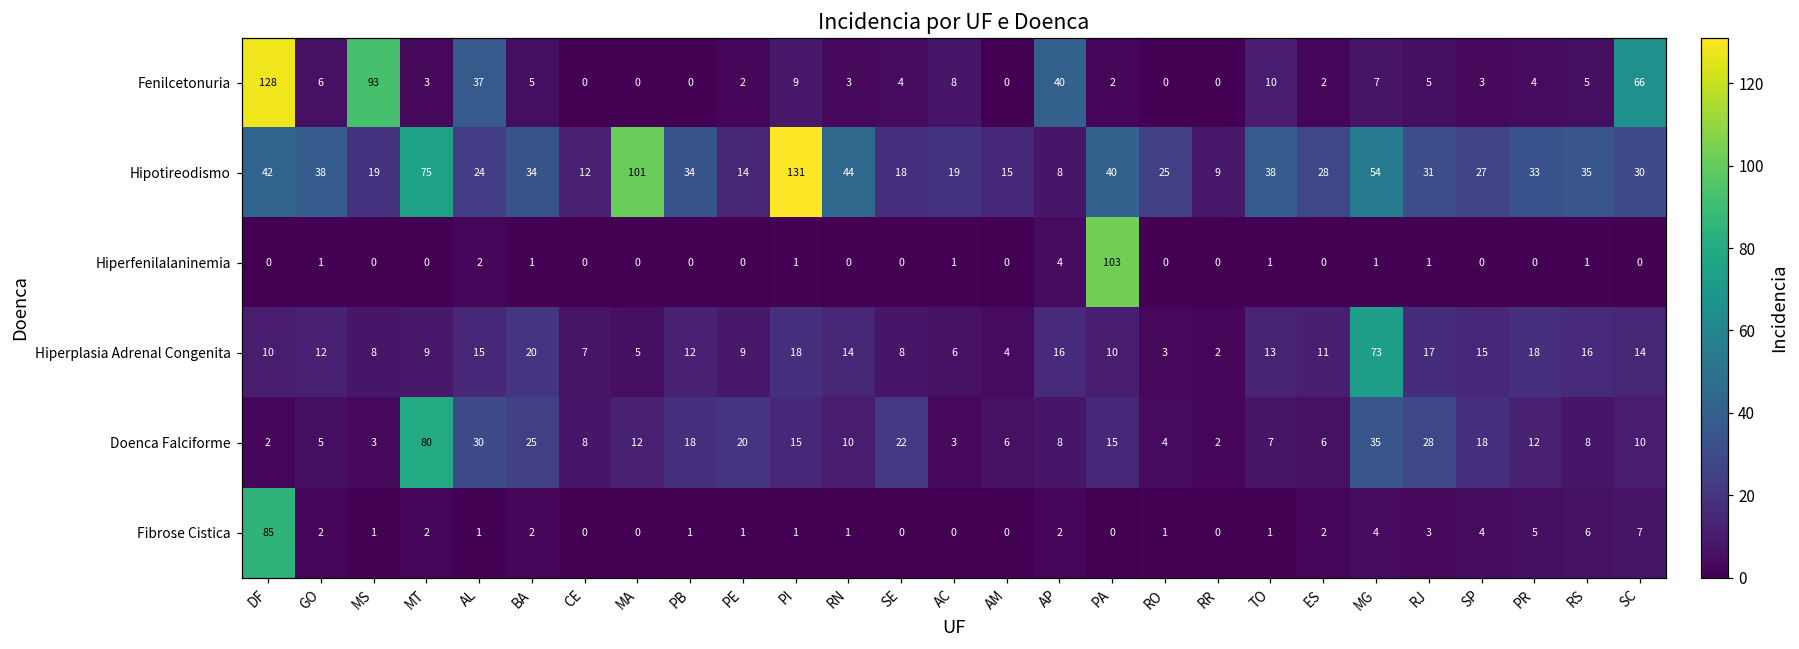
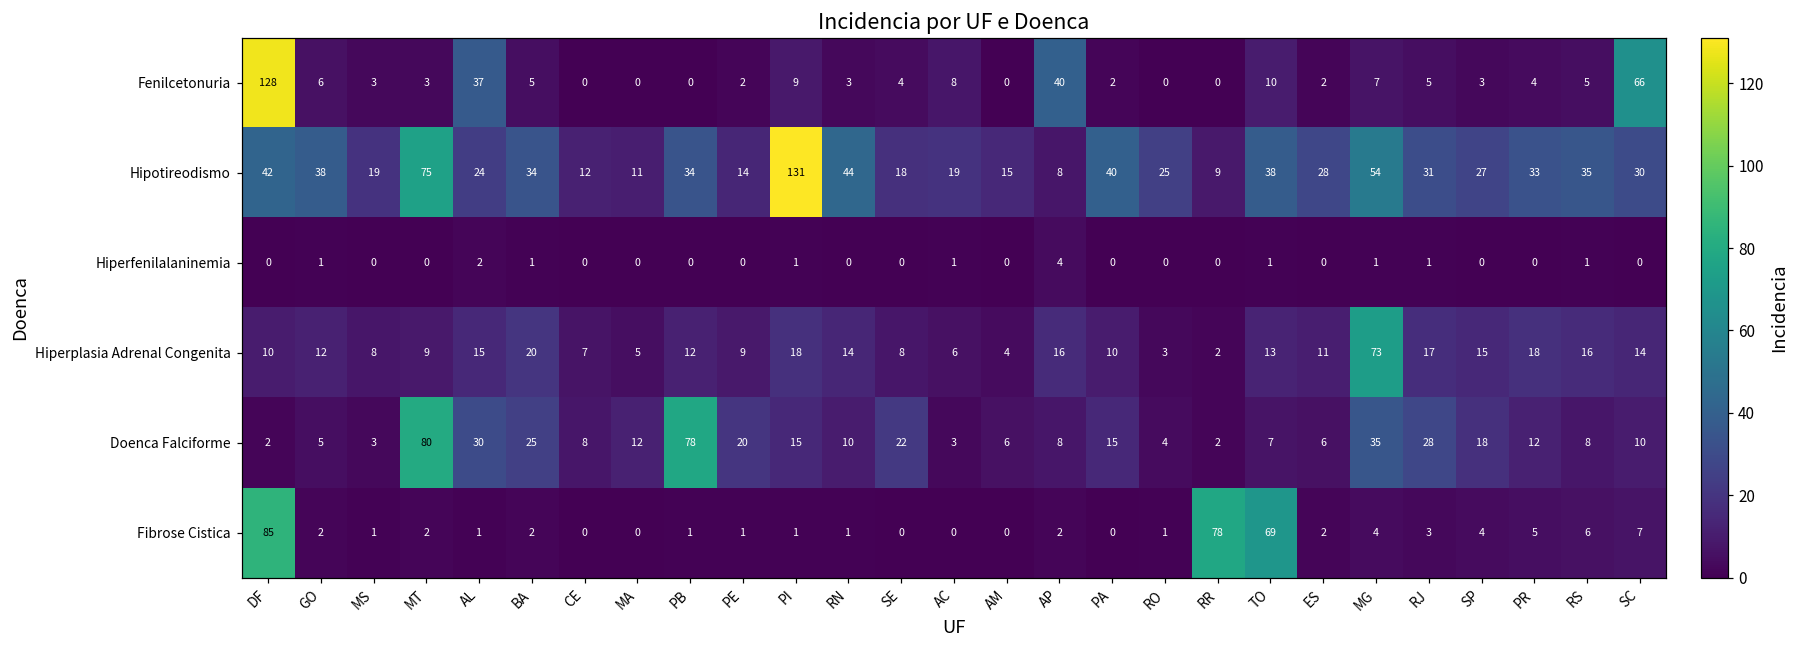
  {
    "Fenilcetonuria": {
      "DF": 128,
      "GO": 6,
-     "MS": 93,
+     "MS": 3,
      "MT": 3,
      "AL": 37,
      "BA": 5,
      "CE": 0,
      "MA": 0,
      "PB": 0,
      "PE": 2,
      "PI": 9,
      "RN": 3,
      "SE": 4,
      "AC": 8,
      "AM": 0,
      "AP": 40,
      "PA": 2,
      "RO": 0,
      "RR": 0,
      "TO": 10,
      "ES": 2,
      "MG": 7,
      "RJ": 5,
      "SP": 3,
      "PR": 4,
      "RS": 5,
      "SC": 66
    },
    "Hipotireodismo": {
      "DF": 42,
      "GO": 38,
      "MS": 19,
      "MT": 75,
      "AL": 24,
      "BA": 34,
      "CE": 12,
-     "MA": 101,
+     "MA": 11,
      "PB": 34,
      "PE": 14,
      "PI": 131,
      "RN": 44,
      "SE": 18,
      "AC": 19,
      "AM": 15,
      "AP": 8,
      "PA": 40,
      "RO": 25,
      "RR": 9,
      "TO": 38,
      "ES": 28,
      "MG": 54,
      "RJ": 31,
      "SP": 27,
      "PR": 33,
      "RS": 35,
      "SC": 30
    },
    "Hiperfenilalaninemia": {
      "DF": 0,
      "GO": 1,
      "MS": 0,
      "MT": 0,
      "AL": 2,
      "BA": 1,
      "CE": 0,
      "MA": 0,
      "PB": 0,
      "PE": 0,
      "PI": 1,
      "RN": 0,
      "SE": 0,
      "AC": 1,
      "AM": 0,
      "AP": 4,
-     "PA": 103,
+     "PA": 0,
      "RO": 0,
      "RR": 0,
      "TO": 1,
      "ES": 0,
      "MG": 1,
      "RJ": 1,
      "SP": 0,
      "PR": 0,
      "RS": 1,
      "SC": 0
    },
    "Hiperplasia Adrenal Congenita": {
      "DF": 10,
      "GO": 12,
      "MS": 8,
      "MT": 9,
      "AL": 15,
      "BA": 20,
      "CE": 7,
      "MA": 5,
      "PB": 12,
      "PE": 9,
      "PI": 18,
      "RN": 14,
      "SE": 8,
      "AC": 6,
      "AM": 4,
      "AP": 16,
      "PA": 10,
      "RO": 3,
      "RR": 2,
      "TO": 13,
      "ES": 11,
      "MG": 73,
      "RJ": 17,
      "SP": 15,
      "PR": 18,
      "RS": 16,
      "SC": 14
    },
    "Doenca Falciforme": {
      "DF": 2,
      "GO": 5,
      "MS": 3,
      "MT": 80,
      "AL": 30,
      "BA": 25,
      "CE": 8,
      "MA": 12,
-     "PB": 18,
+     "PB": 78,
      "PE": 20,
      "PI": 15,
      "RN": 10,
      "SE": 22,
      "AC": 3,
      "AM": 6,
      "AP": 8,
      "PA": 15,
      "RO": 4,
      "RR": 2,
      "TO": 7,
      "ES": 6,
      "MG": 35,
      "RJ": 28,
      "SP": 18,
      "PR": 12,
      "RS": 8,
      "SC": 10
    },
    "Fibrose Cistica": {
      "DF": 85,
      "GO": 2,
      "MS": 1,
      "MT": 2,
      "AL": 1,
      "BA": 2,
      "CE": 0,
      "MA": 0,
      "PB": 1,
      "PE": 1,
      "PI": 1,
      "RN": 1,
      "SE": 0,
      "AC": 0,
      "AM": 0,
      "AP": 2,
      "PA": 0,
      "RO": 1,
-     "RR": 0,
-     "TO": 1,
+     "RR": 78,
+     "TO": 69,
      "ES": 2,
      "MG": 4,
      "RJ": 3,
      "SP": 4,
      "PR": 5,
      "RS": 6,
      "SC": 7
    }
  }
